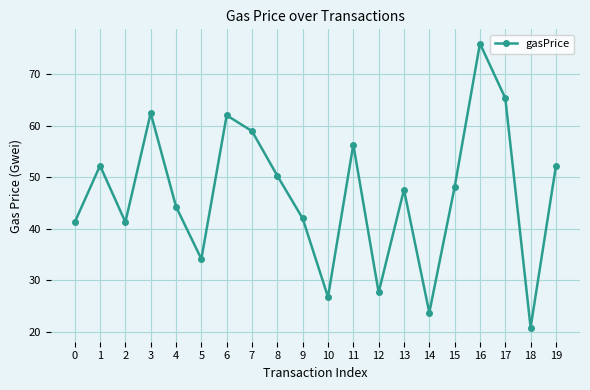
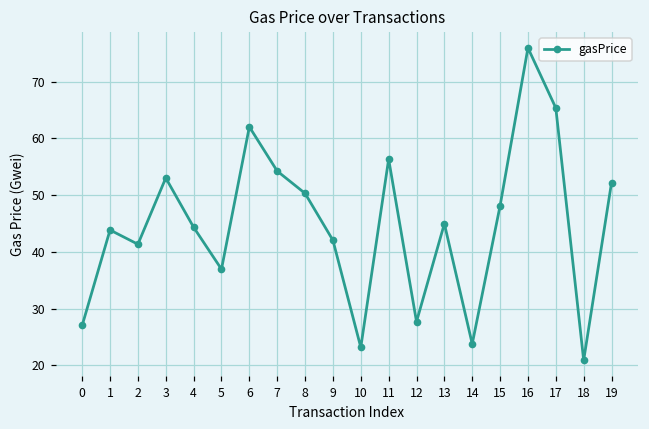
  {
-   "0": 41,
-   "1": 52,
+   "0": 27,
+   "1": 44,
    "2": 41,
-   "3": 62,
+   "3": 53,
    "4": 44,
-   "5": 34,
+   "5": 37,
    "6": 62,
-   "7": 59,
+   "7": 54,
    "8": 50,
    "9": 42,
-   "10": 27,
+   "10": 23,
    "11": 56,
    "12": 28,
-   "13": 48,
+   "13": 45,
    "14": 24,
    "15": 48,
    "16": 76,
    "17": 65,
    "18": 21,
    "19": 52
  }
